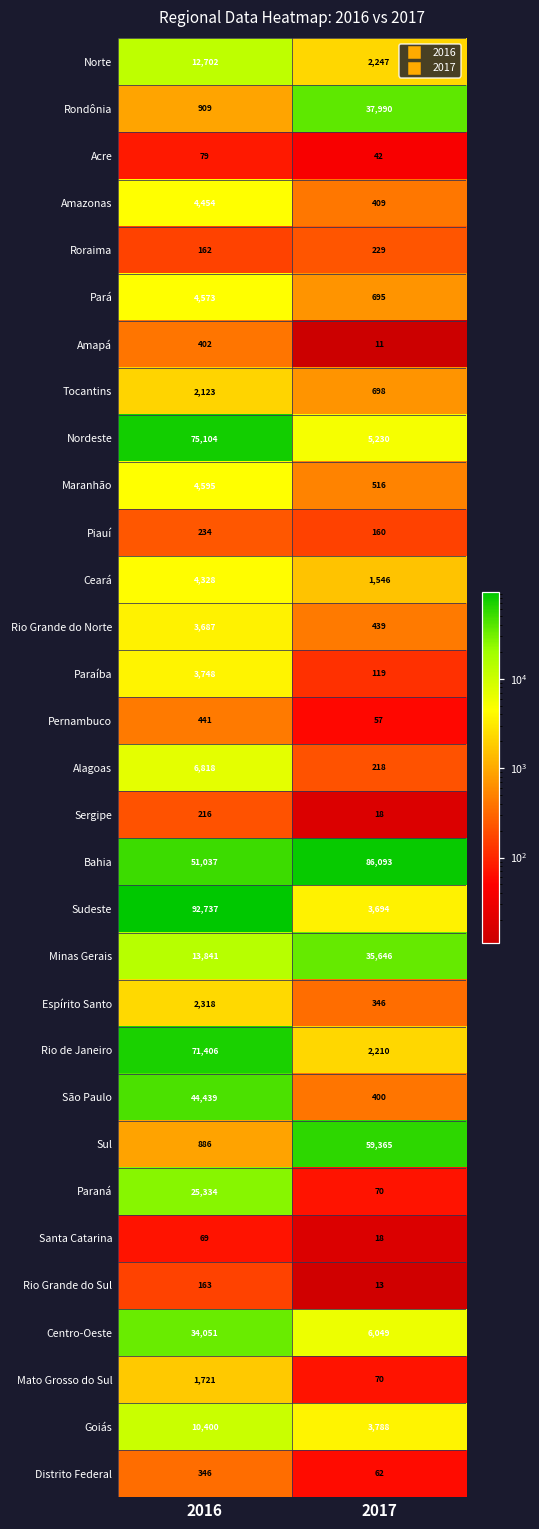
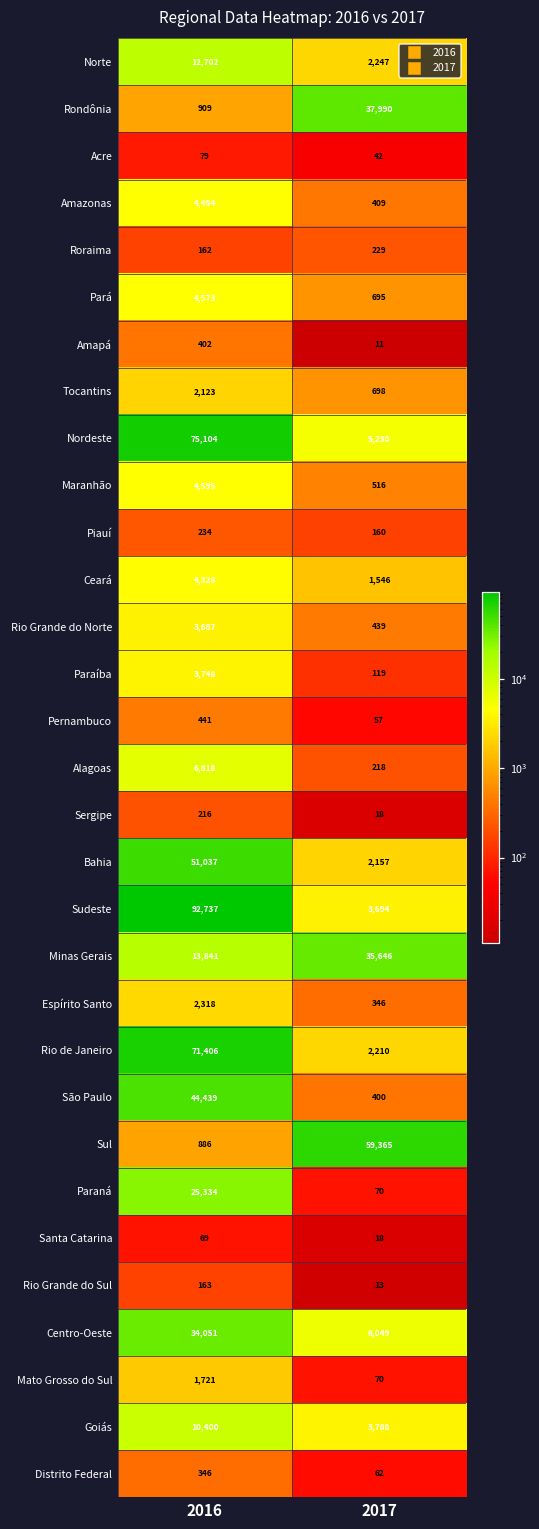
  {
    "Norte": {
      "2016": "12,702",
      "2017": "2,247"
    },
    "Rondônia": {
      "2016": "909",
      "2017": "37,990"
    },
    "Acre": {
      "2016": "79",
      "2017": "42"
    },
    "Amazonas": {
      "2016": "4,454",
      "2017": "409"
    },
    "Roraima": {
      "2016": "162",
      "2017": "229"
    },
    "Pará": {
      "2016": "4,573",
      "2017": "695"
    },
    "Amapá": {
      "2016": "402",
      "2017": "11"
    },
    "Tocantins": {
      "2016": "2,123",
      "2017": "698"
    },
    "Nordeste": {
      "2016": "75,104",
      "2017": "5,230"
    },
    "Maranhão": {
      "2016": "4,595",
      "2017": "516"
    },
    "Piauí": {
      "2016": "234",
      "2017": "160"
    },
    "Ceará": {
      "2016": "4,328",
      "2017": "1,546"
    },
    "Rio Grande do Norte": {
      "2016": "3,687",
      "2017": "439"
    },
    "Paraíba": {
      "2016": "3,748",
      "2017": "119"
    },
    "Pernambuco": {
      "2016": "441",
      "2017": "57"
    },
    "Alagoas": {
      "2016": "6,818",
      "2017": "218"
    },
    "Sergipe": {
      "2016": "216",
      "2017": "18"
    },
    "Bahia": {
      "2016": "51,037",
-     "2017": "86,093"
+     "2017": "2,157"
    },
    "Sudeste": {
      "2016": "92,737",
      "2017": "3,694"
    },
    "Minas Gerais": {
      "2016": "13,841",
      "2017": "35,646"
    },
    "Espírito Santo": {
      "2016": "2,318",
      "2017": "346"
    },
    "Rio de Janeiro": {
      "2016": "71,406",
      "2017": "2,210"
    },
    "São Paulo": {
      "2016": "44,439",
      "2017": "400"
    },
    "Sul": {
      "2016": "886",
      "2017": "59,365"
    },
    "Paraná": {
      "2016": "25,334",
      "2017": "70"
    },
    "Santa Catarina": {
      "2016": "69",
      "2017": "18"
    },
    "Rio Grande do Sul": {
      "2016": "163",
      "2017": "13"
    },
    "Centro-Oeste": {
      "2016": "34,051",
      "2017": "6,049"
    },
    "Mato Grosso do Sul": {
      "2016": "1,721",
      "2017": "70"
    },
    "Goiás": {
      "2016": "10,400",
      "2017": "3,788"
    },
    "Distrito Federal": {
      "2016": "346",
      "2017": "62"
    }
  }
